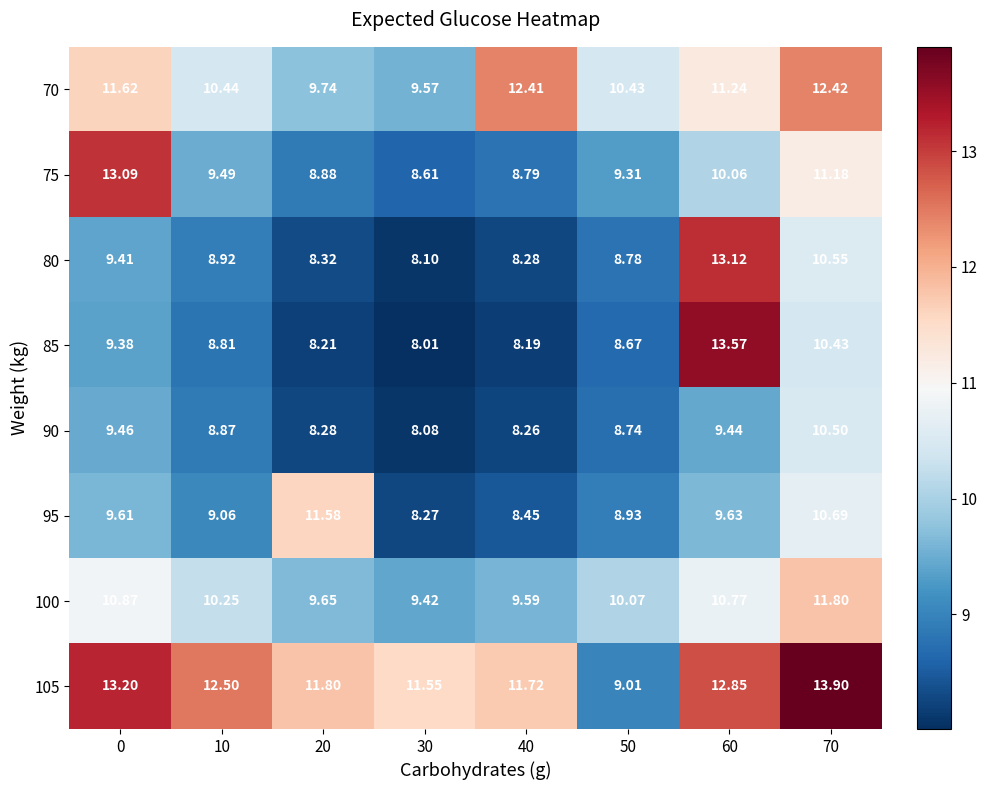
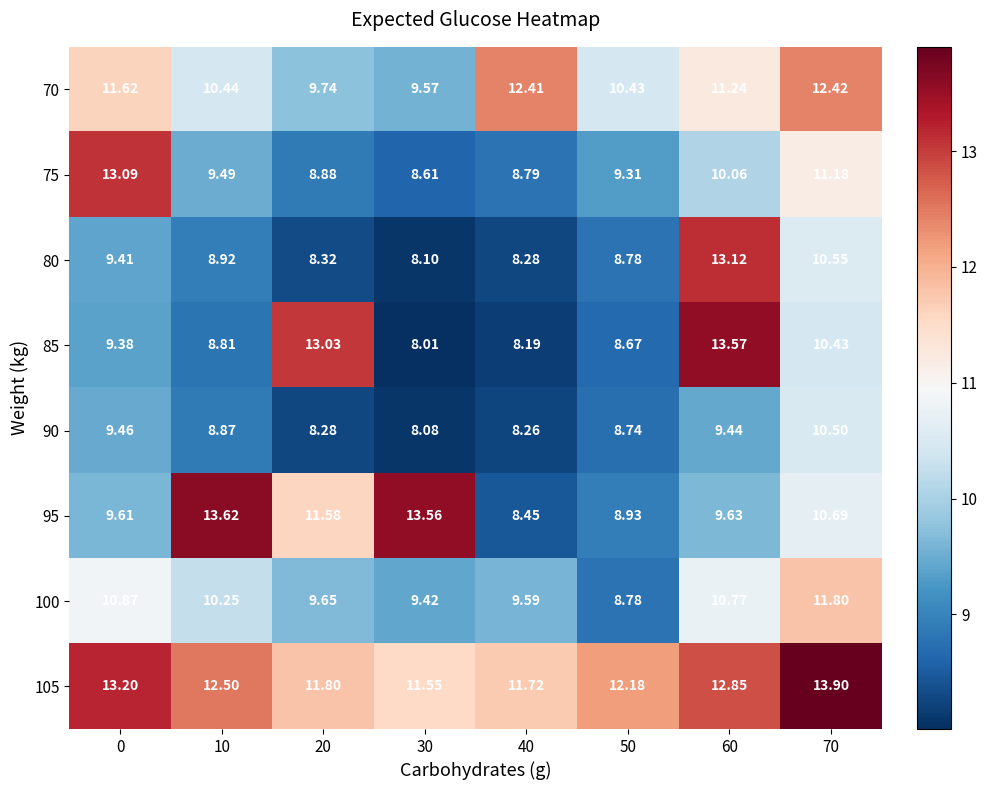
  {
    "70": {
      "0": 11.62,
      "20": 9.74,
      "30": 9.57,
      "40": 12.41,
      "70": 12.42
    },
    "75": {
      "0": 13.09,
      "10": 9.49,
      "20": 8.88,
      "30": 8.61,
      "40": 8.79,
      "50": 9.31,
      "60": 10.06
    },
    "80": {
      "0": 9.41,
      "10": 8.92,
      "20": 8.32,
      "30": 8.10,
      "40": 8.28,
      "50": 8.78,
      "60": 13.12
    },
    "85": {
      "0": 9.38,
      "10": 8.81,
-     "20": 8.21,
+     "20": 13.03,
      "30": 8.01,
      "40": 8.19,
      "50": 8.67,
      "60": 13.57
    },
    "90": {
      "0": 9.46,
      "10": 8.87,
      "20": 8.28,
      "30": 8.08,
      "40": 8.26,
      "50": 8.74,
      "60": 9.44
    },
    "95": {
      "0": 9.61,
-     "10": 9.06,
+     "10": 13.62,
      "20": 11.58,
-     "30": 8.27,
+     "30": 13.56,
      "40": 8.45,
      "50": 8.93,
      "60": 9.63
    },
    "100": {
      "10": 10.25,
      "20": 9.65,
      "30": 9.42,
      "40": 9.59,
-     "50": 10.07,
+     "50": 8.78,
      "70": 11.80
    },
    "105": {
      "0": 13.20,
      "10": 12.50,
      "20": 11.80,
      "30": 11.55,
      "40": 11.72,
-     "50": 9.01,
+     "50": 12.18,
      "60": 12.85,
      "70": 13.90
    }
  }
